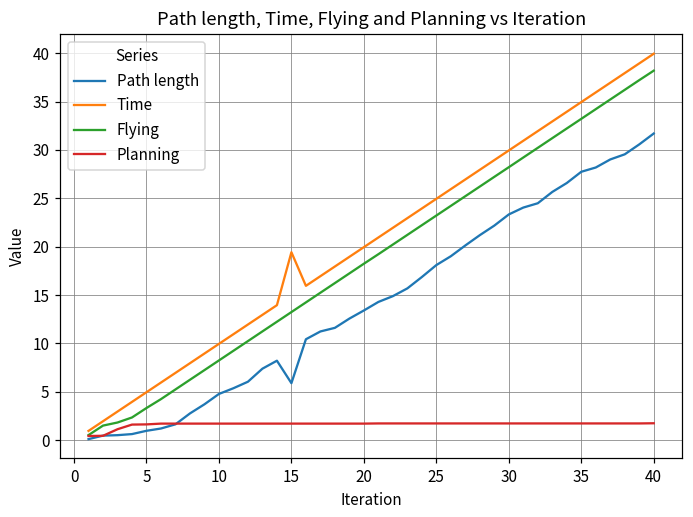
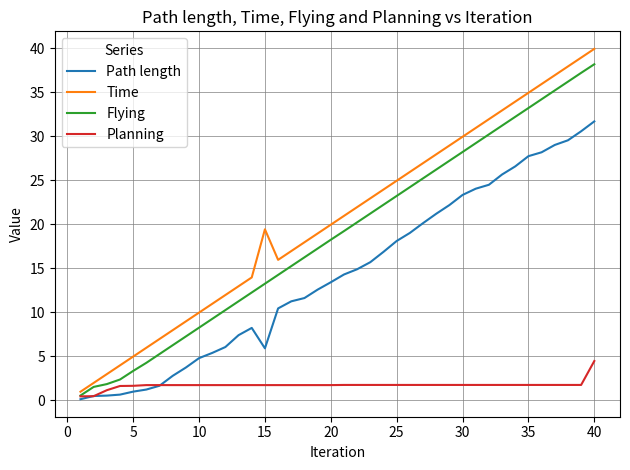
  {
    "Path length": {
      "5": 1,
      "10": 5,
      "15": 6,
      "20": 13,
      "25": 18,
      "30": 23,
      "35": 28,
      "40": 32
    },
    "Time": {
      "5": 5,
      "10": 10,
      "15": 19,
      "20": 20,
      "25": 25,
      "30": 30,
      "35": 35,
      "40": 40
    },
    "Flying": {
      "5": 3,
      "10": 8,
      "15": 13,
      "20": 18,
      "25": 23,
      "30": 28,
      "35": 33,
      "40": 38
    },
    "Planning": {
      "5": 2,
      "10": 2,
      "15": 2,
      "20": 2,
      "25": 2,
      "30": 2,
      "35": 2,
-     "40": 2
+     "40": 4
    }
  }
